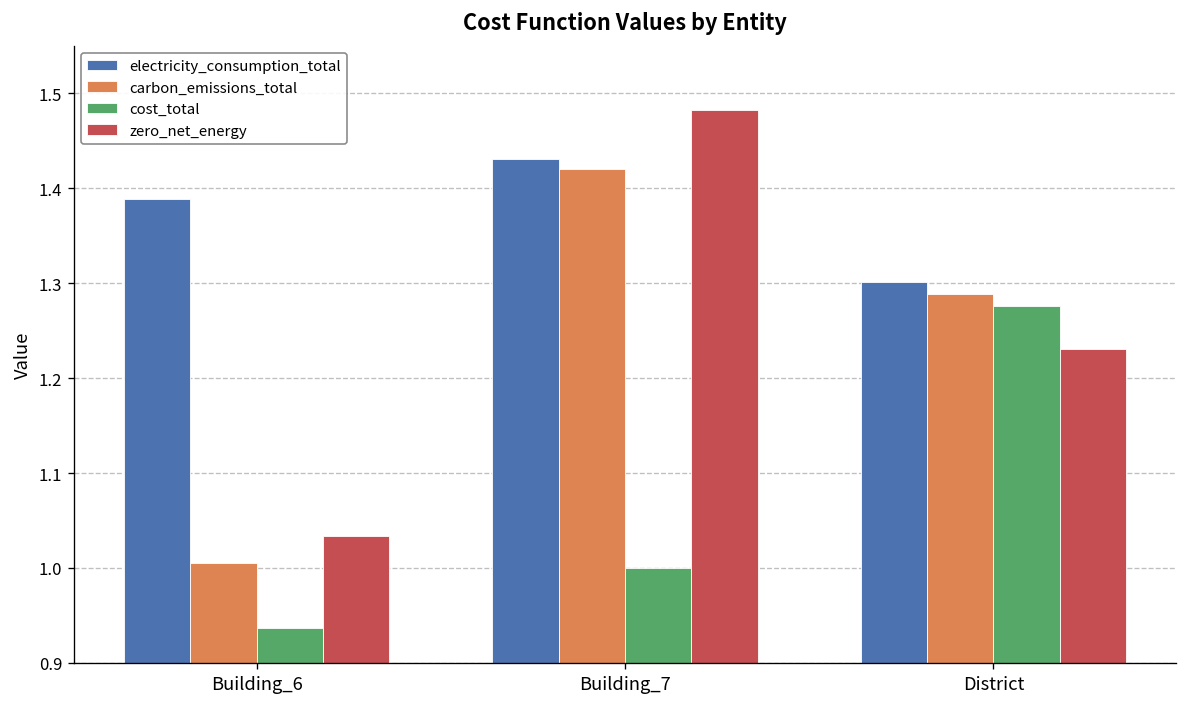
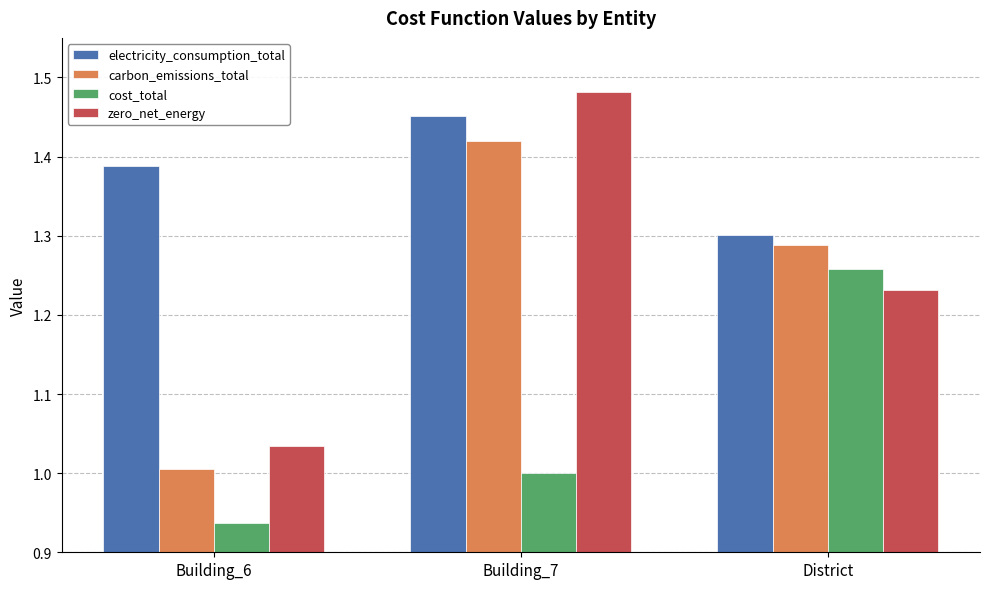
  {
    "electricity_consumption_total": {
      "Building_6": 1.39,
-     "Building_7": 1.43,
+     "Building_7": 1.45,
      "District": 1.30
    },
    "cost_total": {
      "Building_6": 0.94,
      "Building_7": 1.00,
-     "District": 1.28
+     "District": 1.26
    }
  }
